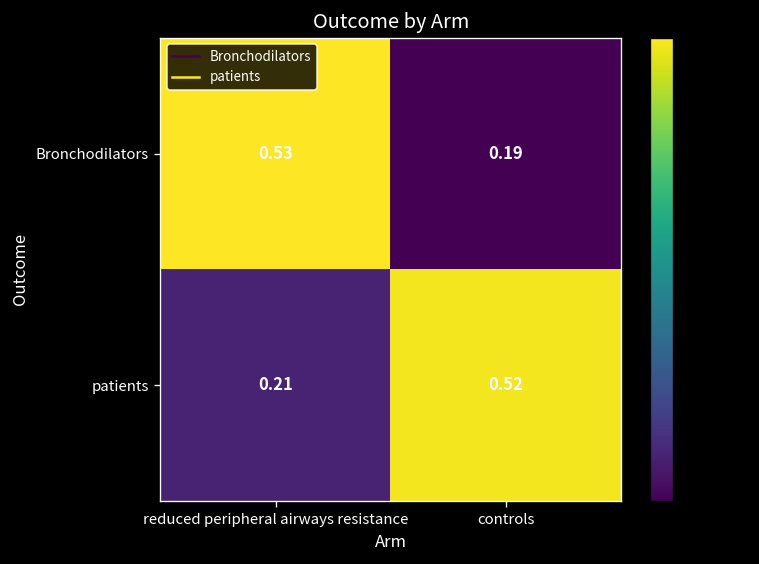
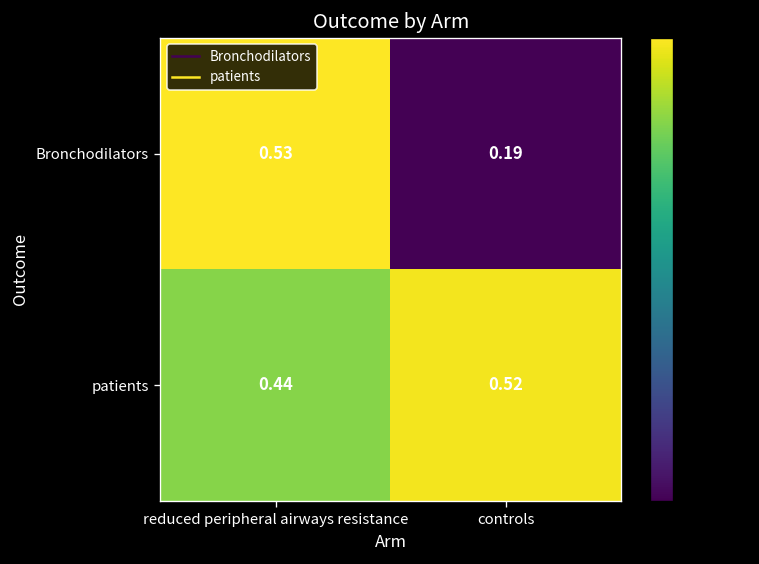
  {
    "Bronchodilators": {
      "reduced peripheral airways resistance": 0.53,
      "controls": 0.19
    },
    "patients": {
-     "reduced peripheral airways resistance": 0.21,
+     "reduced peripheral airways resistance": 0.44,
      "controls": 0.52
    }
  }
